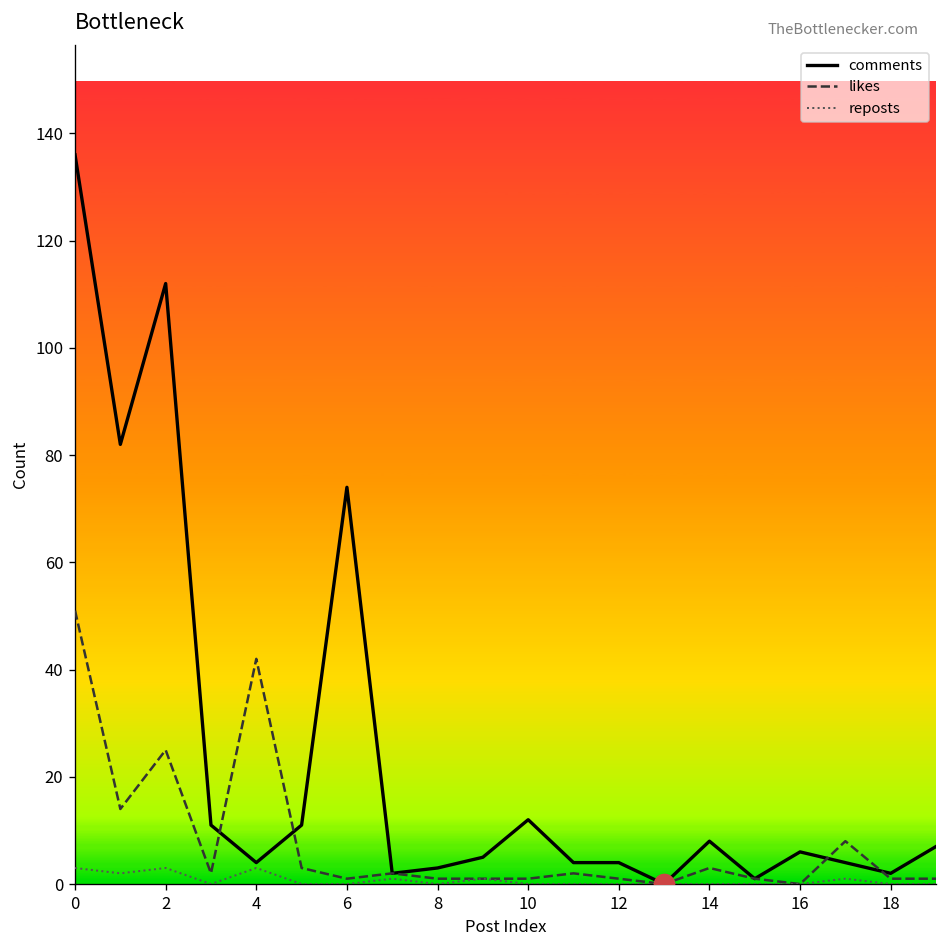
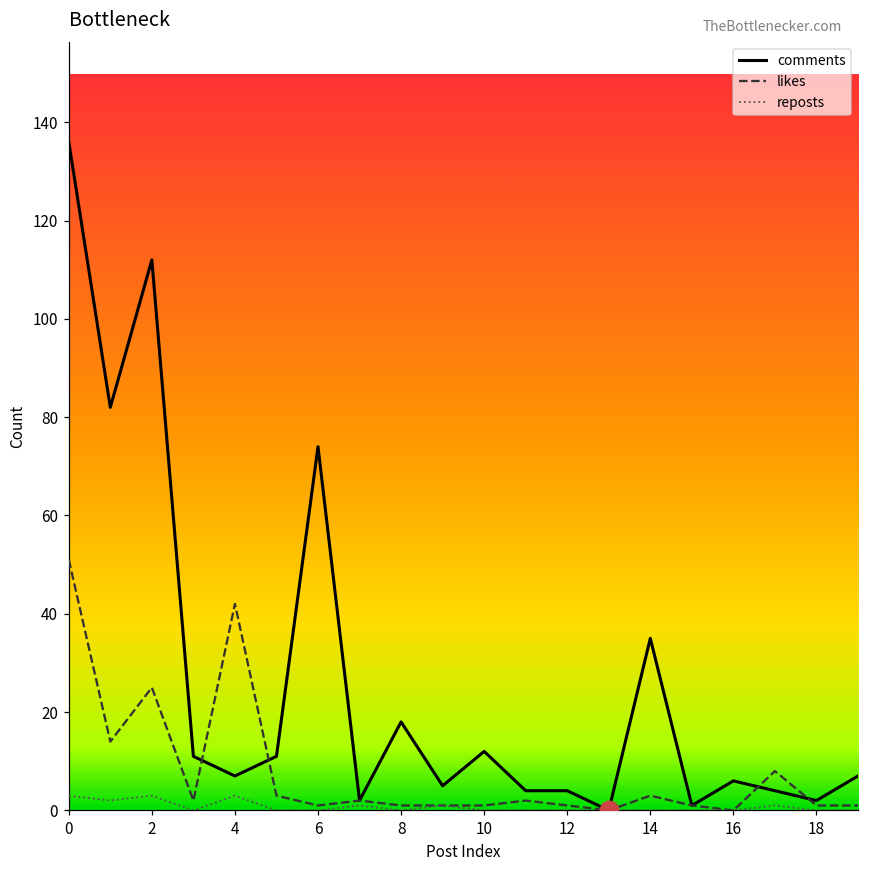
  {
    "comments": {
      "0": 136,
      "2": 112,
-     "4": 4,
+     "4": 7,
      "6": 74,
-     "8": 3,
+     "8": 18,
      "10": 12,
      "12": 4,
-     "14": 8,
+     "14": 35,
      "16": 6,
      "18": 2
    }
  }
